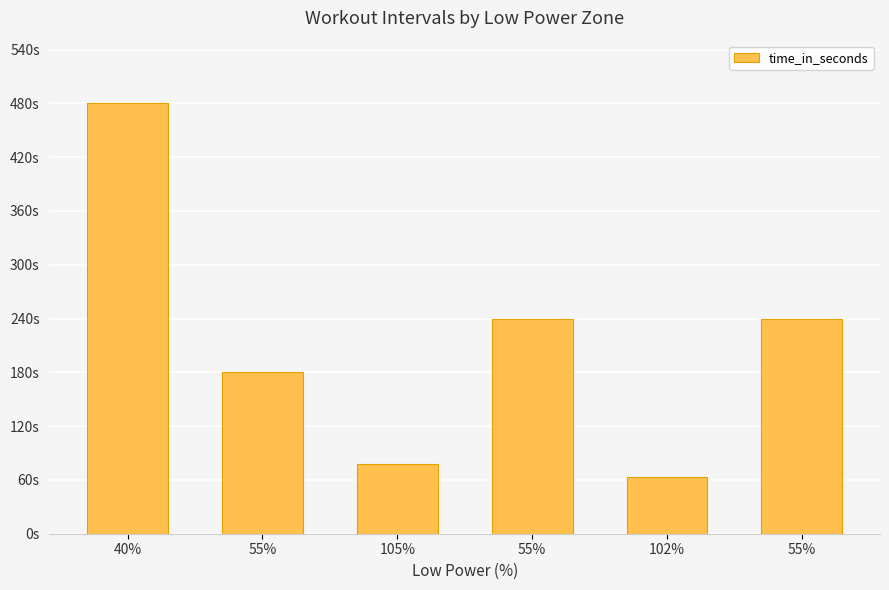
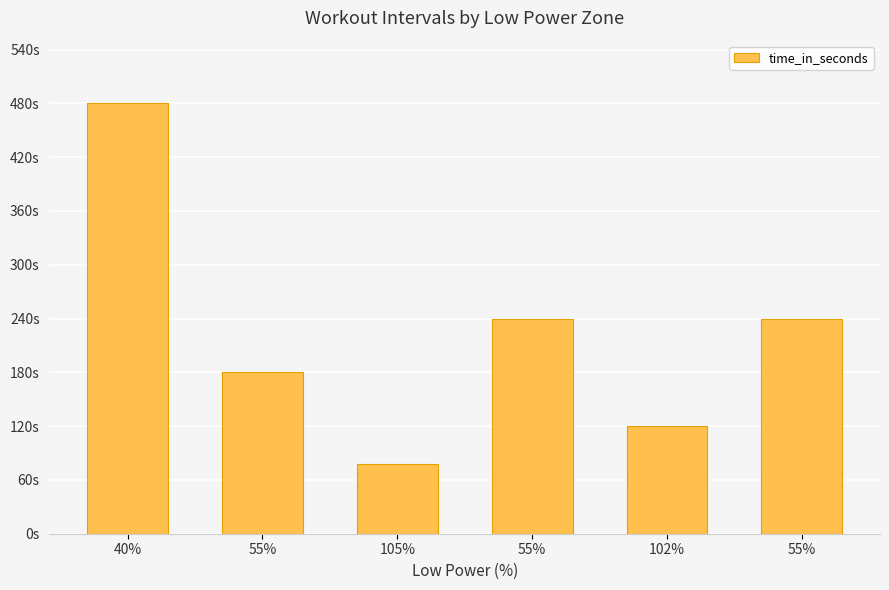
  {
    "40%": "480s",
    "105%": "80s",
-   "102%": "60s"
+   "102%": "120s"
  }
